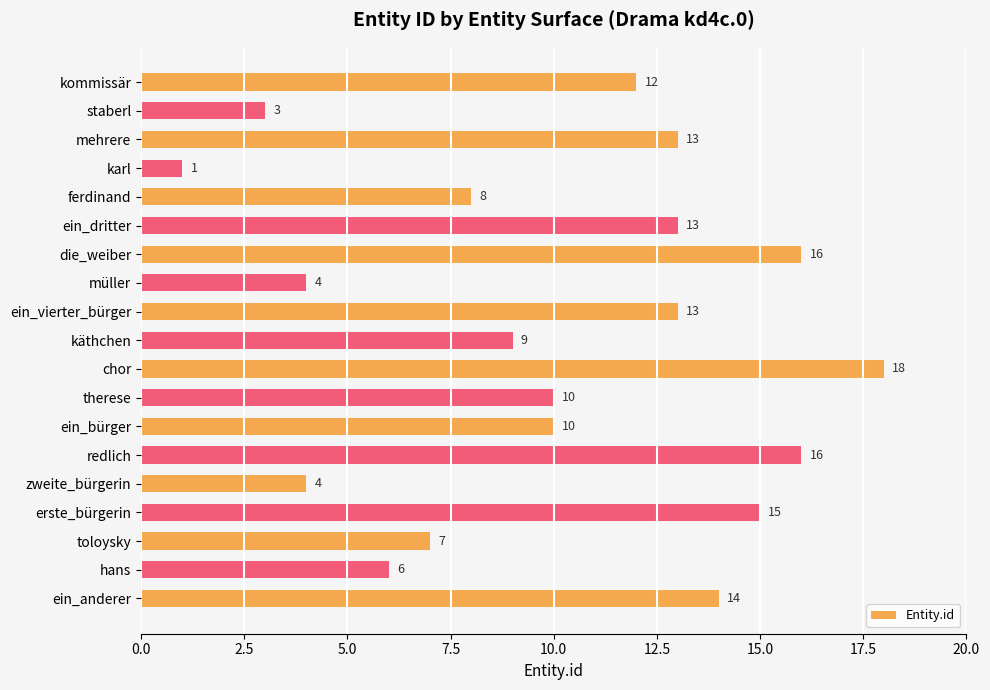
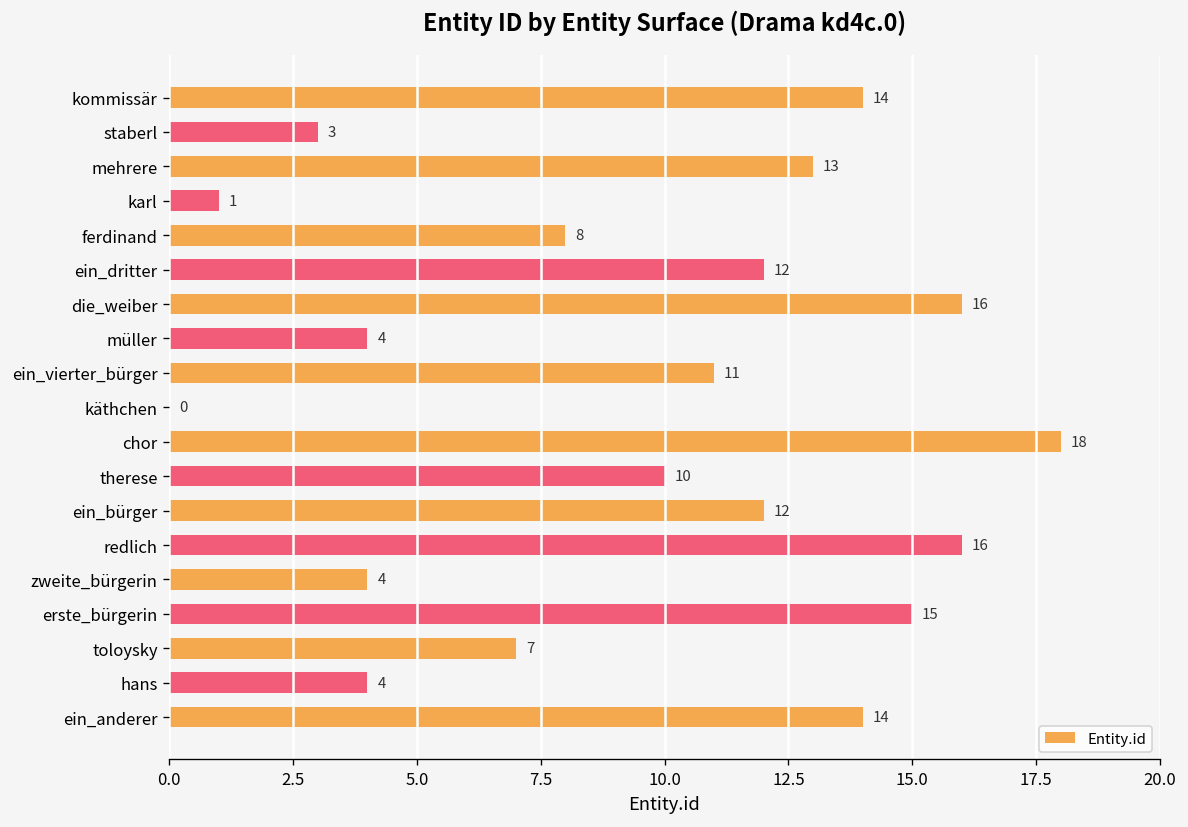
  {
-   "kommissär": 12,
+   "kommissär": 14,
    "staberl": 3,
    "mehrere": 13,
    "karl": 1,
    "ferdinand": 8,
-   "ein_dritter": 13,
+   "ein_dritter": 12,
    "die_weiber": 16,
    "müller": 4,
-   "ein_vierter_bürger": 13,
-   "käthchen": 9,
+   "ein_vierter_bürger": 11,
+   "käthchen": 0,
    "chor": 18,
    "therese": 10,
-   "ein_bürger": 10,
+   "ein_bürger": 12,
    "redlich": 16,
    "zweite_bürgerin": 4,
    "erste_bürgerin": 15,
    "toloysky": 7,
-   "hans": 6,
+   "hans": 4,
    "ein_anderer": 14
  }
